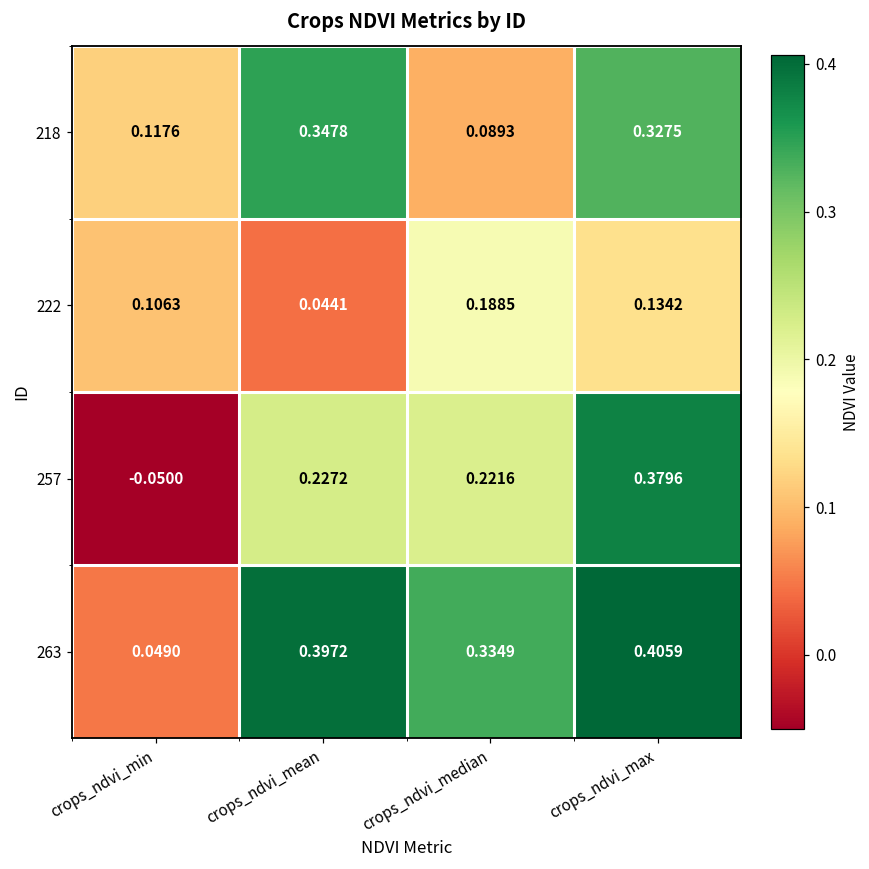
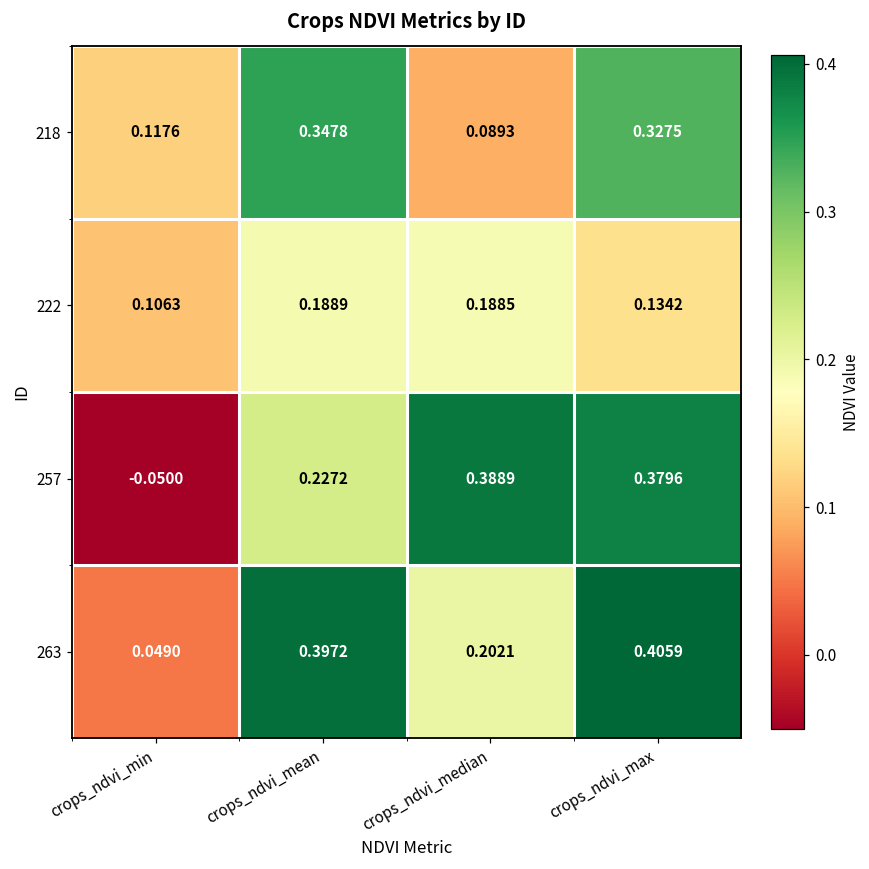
  {
    "218": {
      "crops_ndvi_min": 0.1176,
      "crops_ndvi_mean": 0.3478,
      "crops_ndvi_median": 0.0893,
      "crops_ndvi_max": 0.3275
    },
    "222": {
      "crops_ndvi_min": 0.1063,
-     "crops_ndvi_mean": 0.0441,
+     "crops_ndvi_mean": 0.1889,
      "crops_ndvi_median": 0.1885,
      "crops_ndvi_max": 0.1342
    },
    "257": {
      "crops_ndvi_min": -0.0500,
      "crops_ndvi_mean": 0.2272,
-     "crops_ndvi_median": 0.2216,
+     "crops_ndvi_median": 0.3889,
      "crops_ndvi_max": 0.3796
    },
    "263": {
      "crops_ndvi_min": 0.0490,
      "crops_ndvi_mean": 0.3972,
-     "crops_ndvi_median": 0.3349,
+     "crops_ndvi_median": 0.2021,
      "crops_ndvi_max": 0.4059
    }
  }
